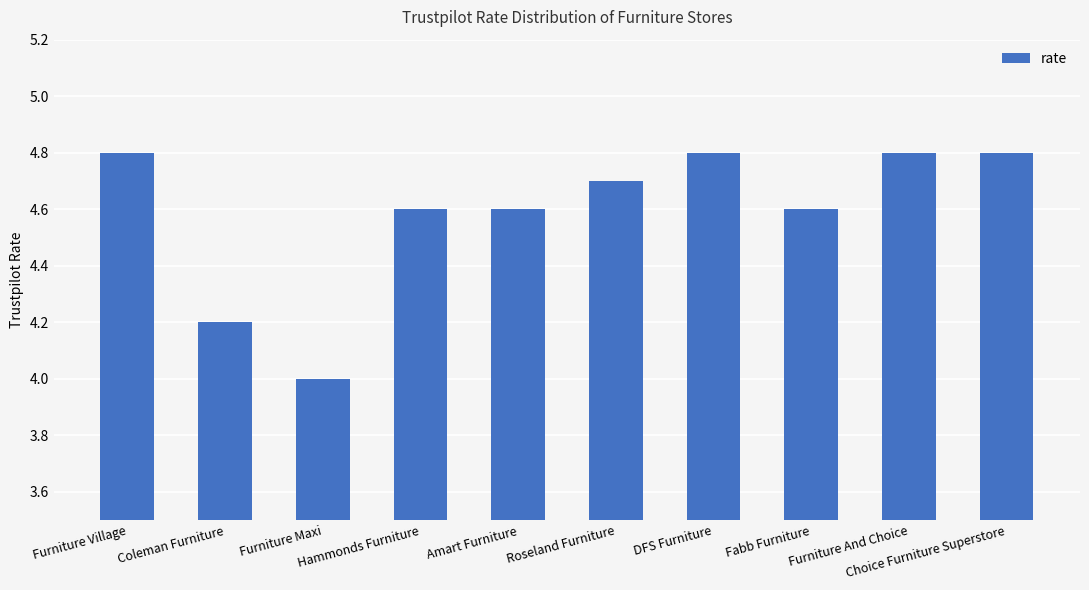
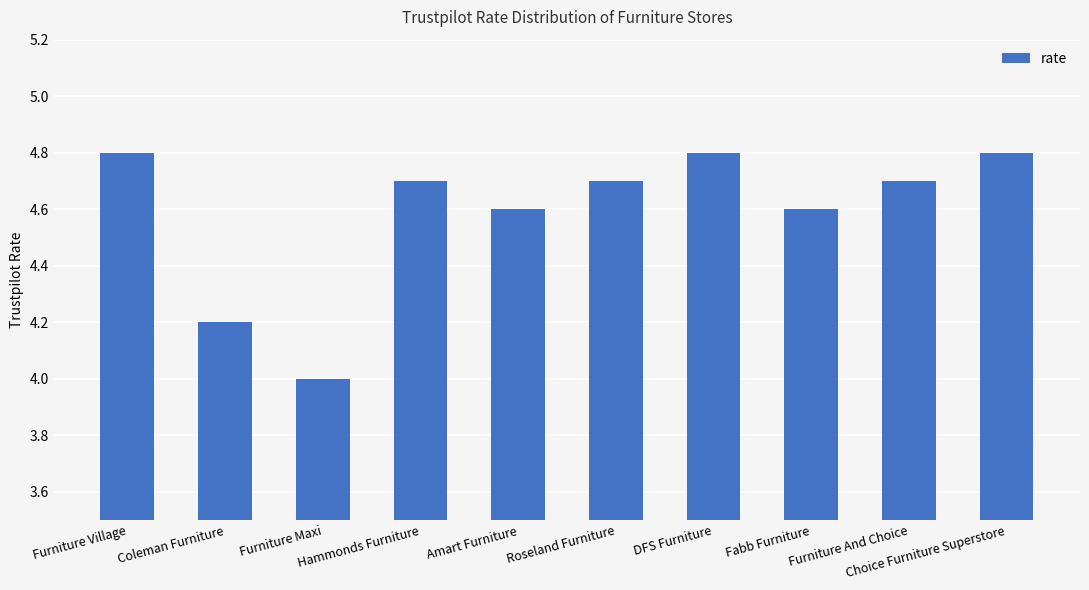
  {
    "Furniture Village": 4.8,
    "Coleman Furniture": 4.2,
    "Furniture Maxi": 4.0,
-   "Hammonds Furniture": 4.6,
+   "Hammonds Furniture": 4.7,
    "Amart Furniture": 4.6,
    "Roseland Furniture": 4.7,
    "DFS Furniture": 4.8,
    "Fabb Furniture": 4.6,
-   "Furniture And Choice": 4.8,
+   "Furniture And Choice": 4.7,
    "Choice Furniture Superstore": 4.8
  }
